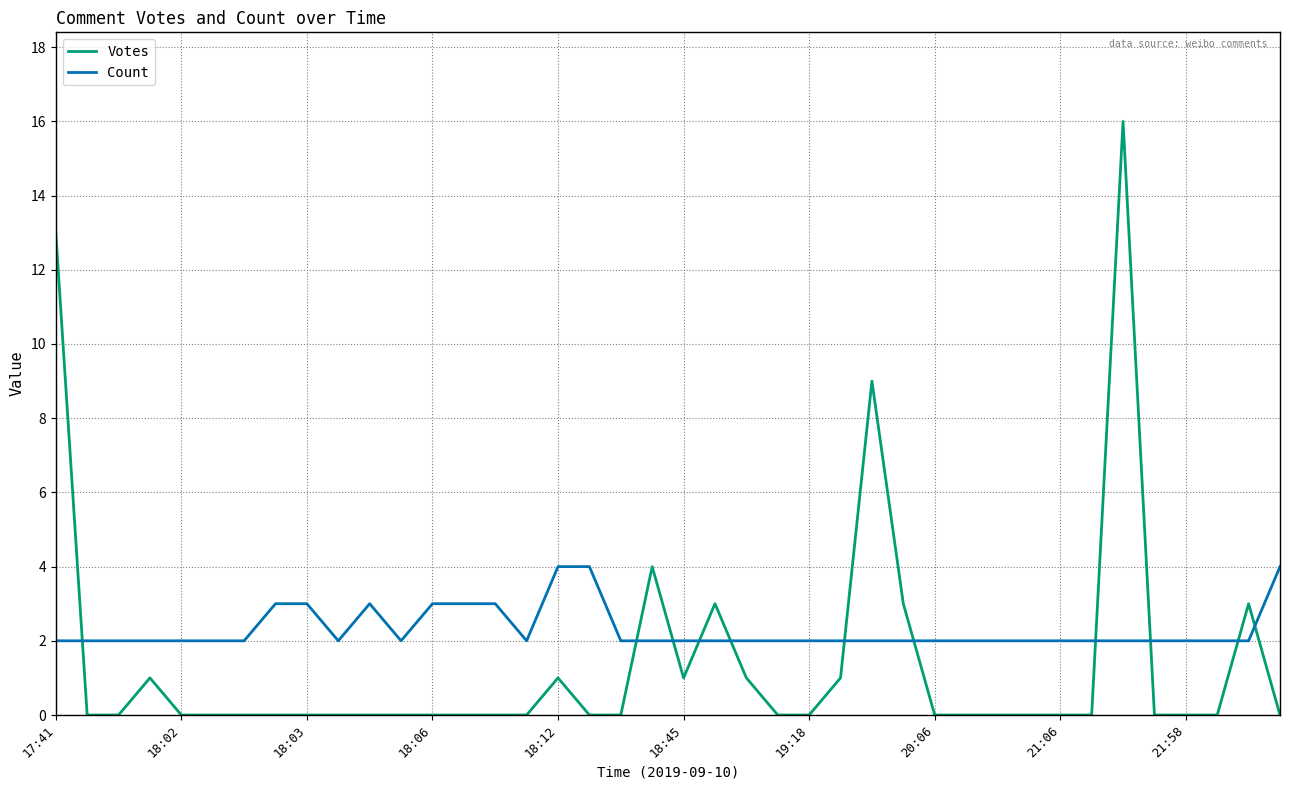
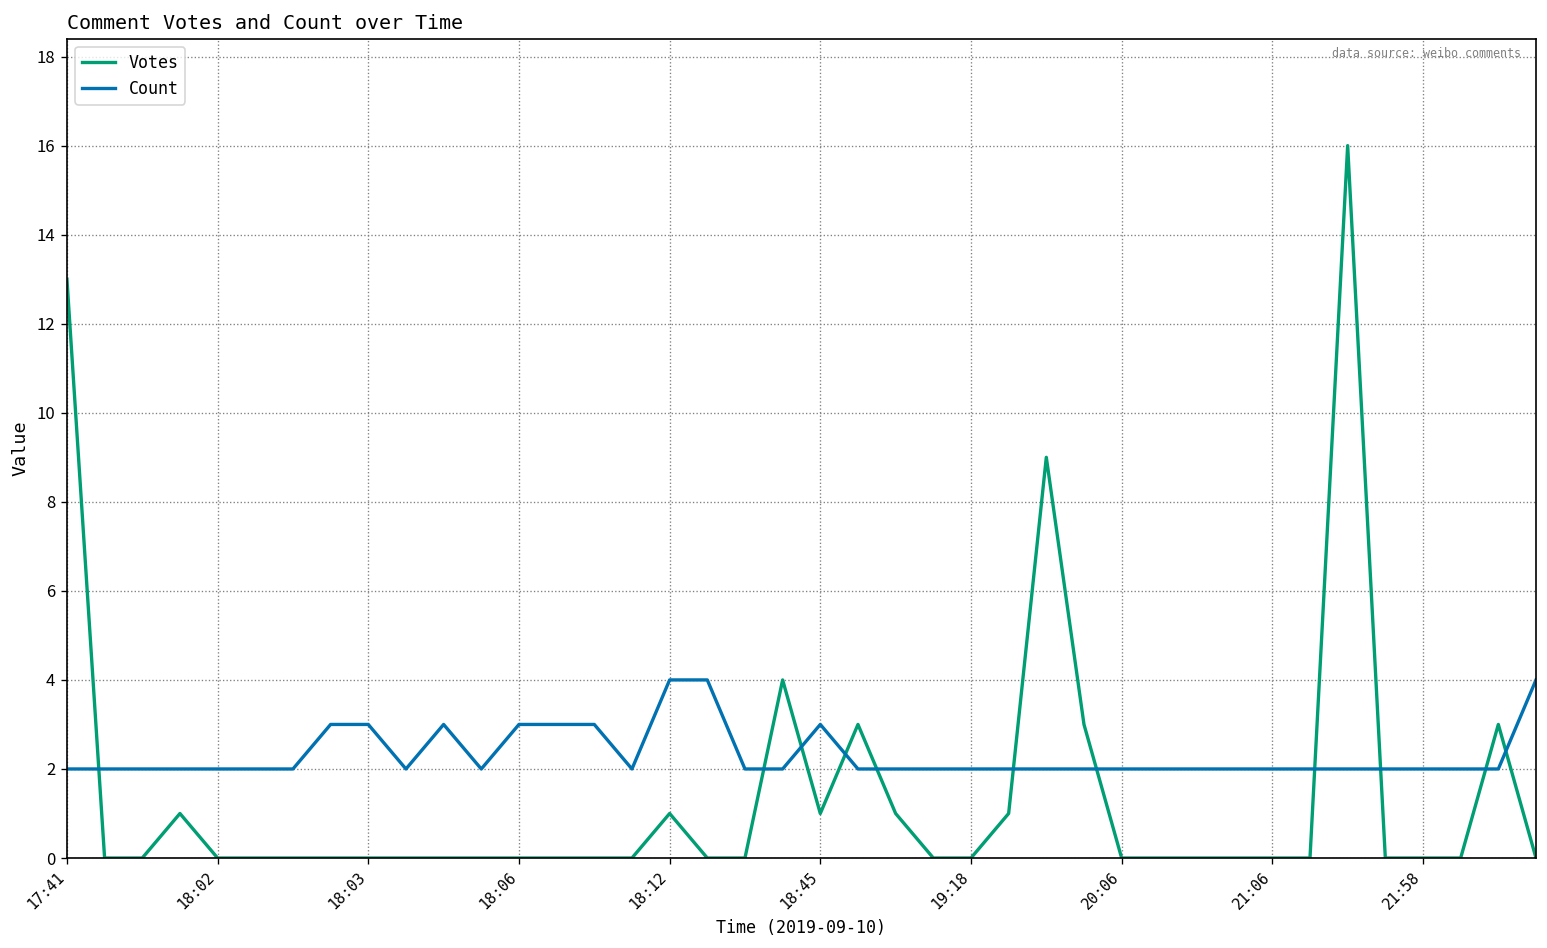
  {
    "Votes": {
      "17:41": 13,
      "18:02": 0,
      "18:03": 0,
      "18:06": 0,
      "18:12": 1,
      "18:45": 1,
      "19:18": 0,
      "20:06": 0,
      "21:06": 0,
      "21:58": 0
    },
    "Count": {
      "17:41": 2,
      "18:02": 2,
      "18:03": 3,
      "18:06": 3,
      "18:12": 4,
-     "18:45": 2,
+     "18:45": 3,
      "19:18": 2,
      "20:06": 2,
      "21:06": 2,
      "21:58": 2
    }
  }
